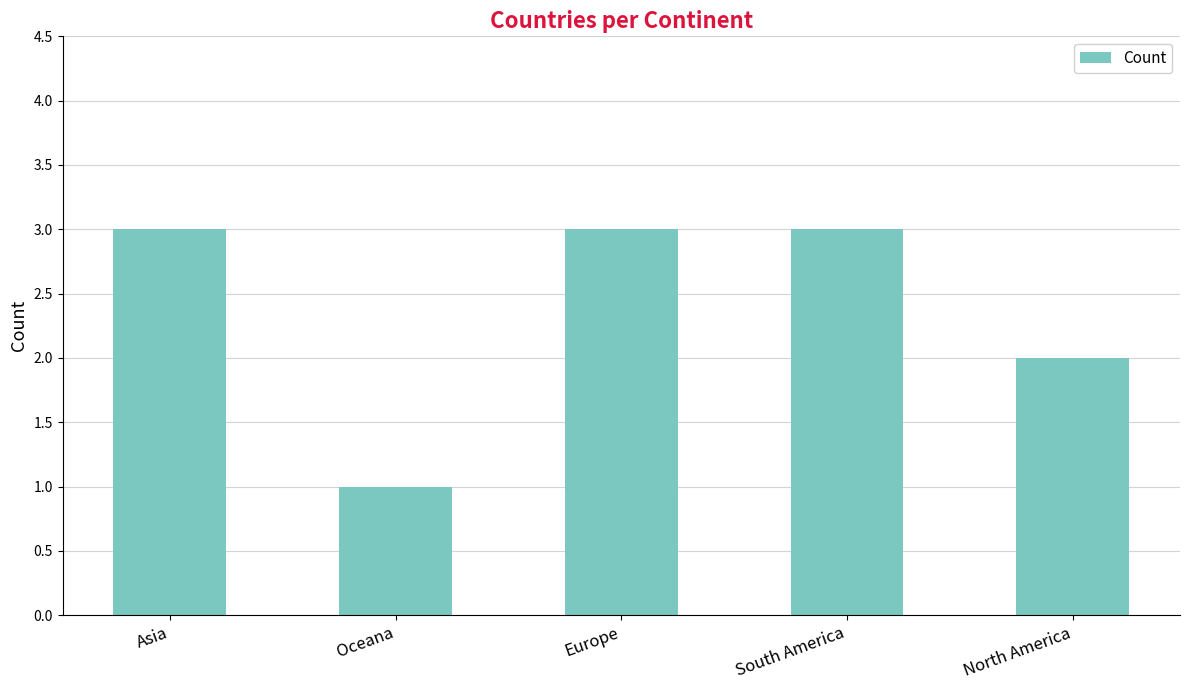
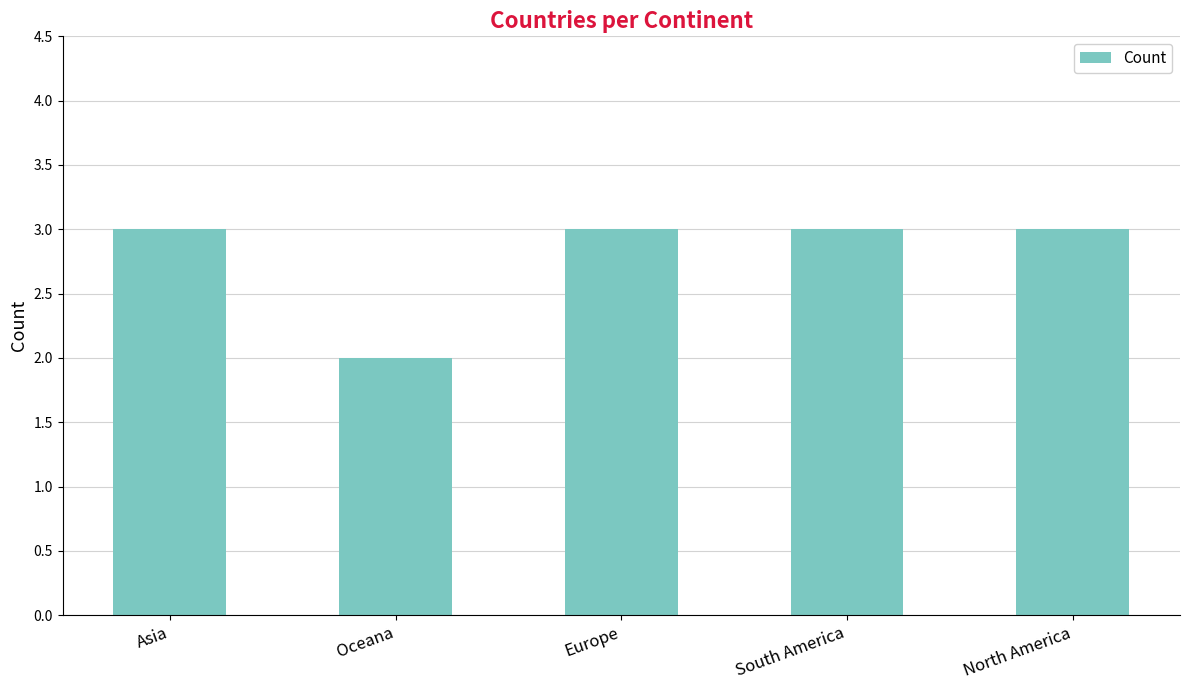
  {
    "Asia": 3,
-   "Oceana": 1,
+   "Oceana": 2,
    "Europe": 3,
    "South America": 3,
-   "North America": 2
+   "North America": 3
  }
